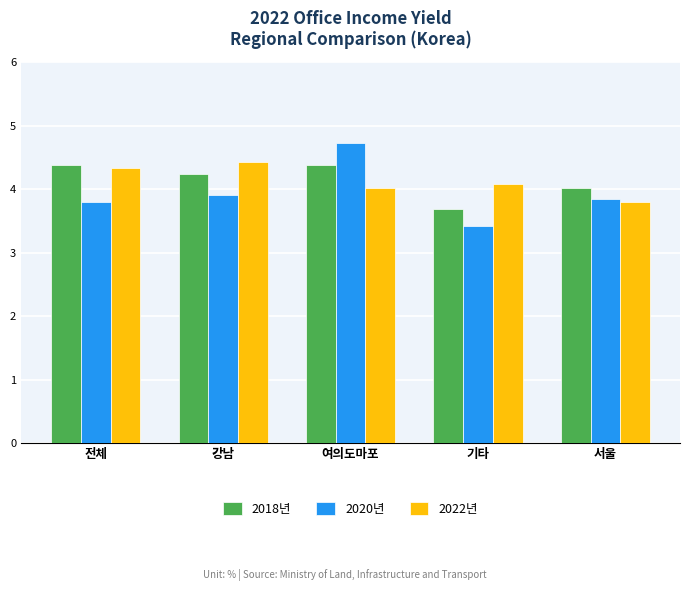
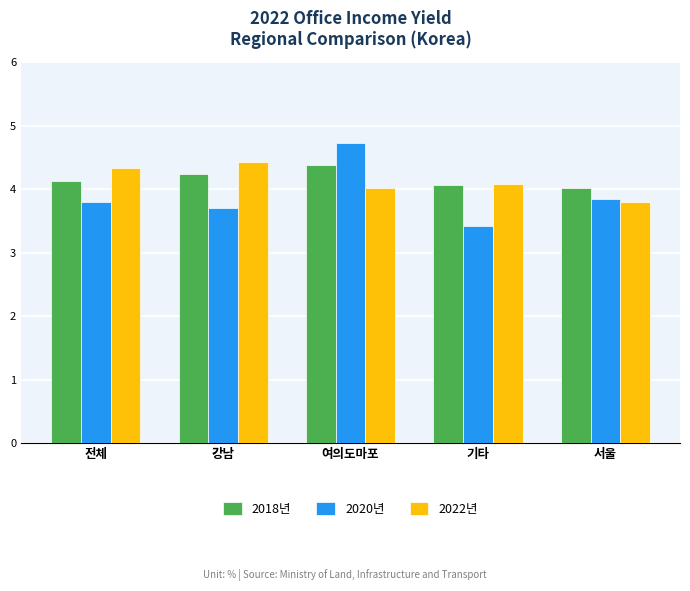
  {
    "2018년": {
-     "전체": 4.4,
+     "전체": 4.1,
      "강남": 4.2,
      "여의도마포": 4.4,
-     "기타": 3.7,
+     "기타": 4.1,
      "서울": 4.0
    },
    "2020년": {
      "전체": 3.8,
-     "강남": 3.9,
+     "강남": 3.7,
      "여의도마포": 4.7,
      "기타": 3.4,
      "서울": 3.8
    },
    "2022년": {
      "전체": 4.3,
      "강남": 4.4,
      "여의도마포": 4.0,
      "기타": 4.1,
      "서울": 3.8
    }
  }
